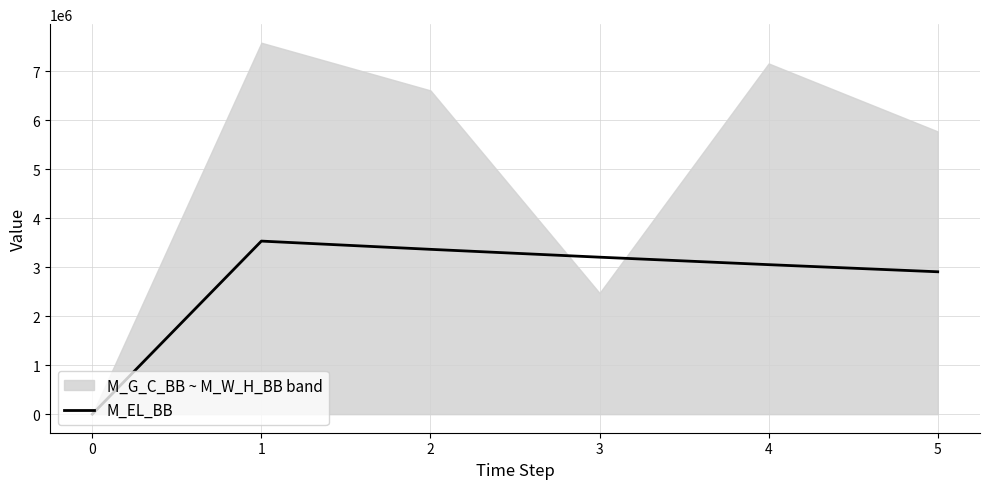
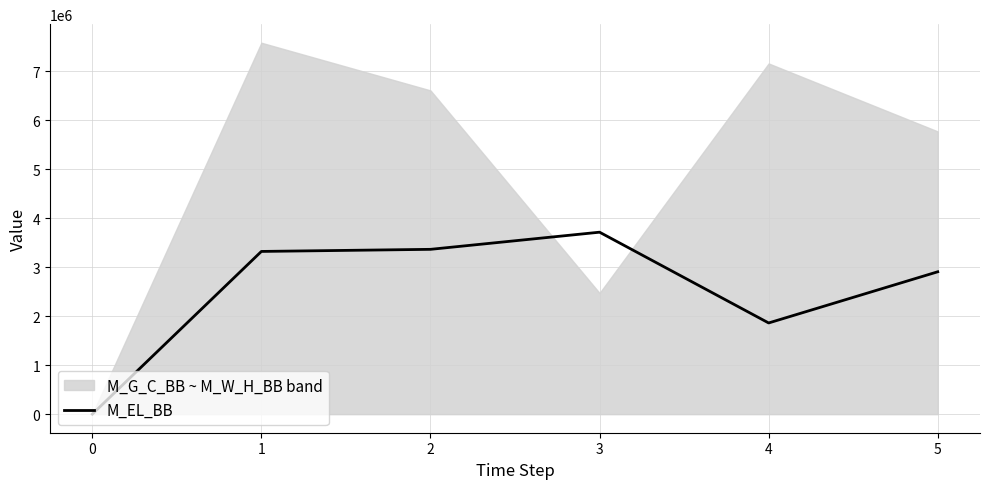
  {
    "M_EL_BB": {
-     "1": 3500000,
+     "1": 3300000,
      "2": 3400000,
-     "3": 3200000,
-     "4": 3000000,
+     "3": 3700000,
+     "4": 1900000,
      "5": 2900000
    }
  }
